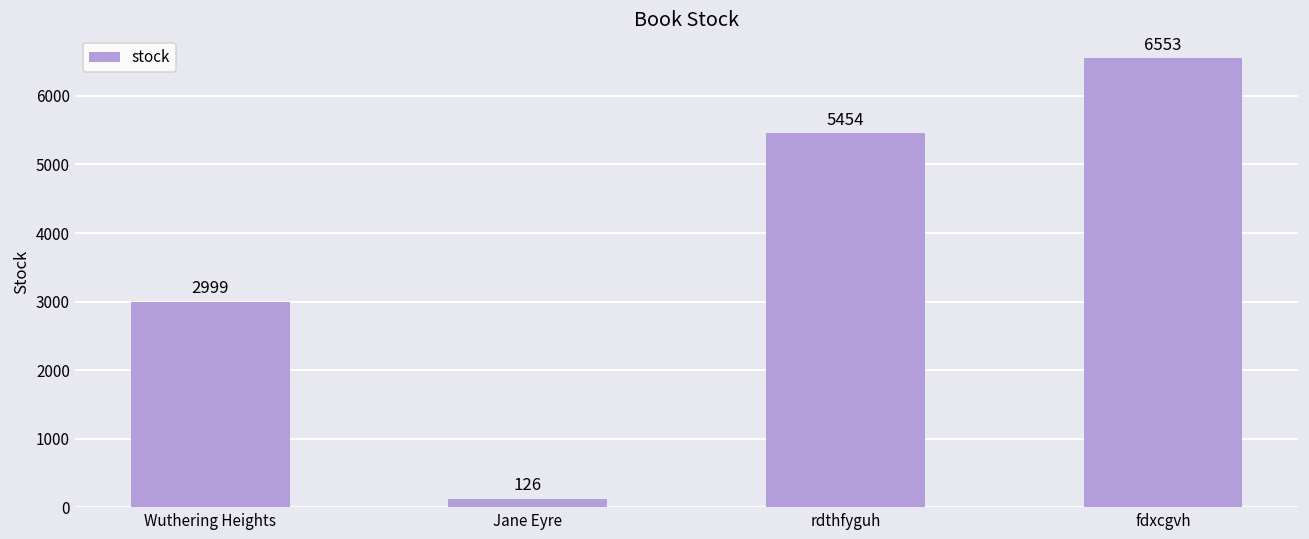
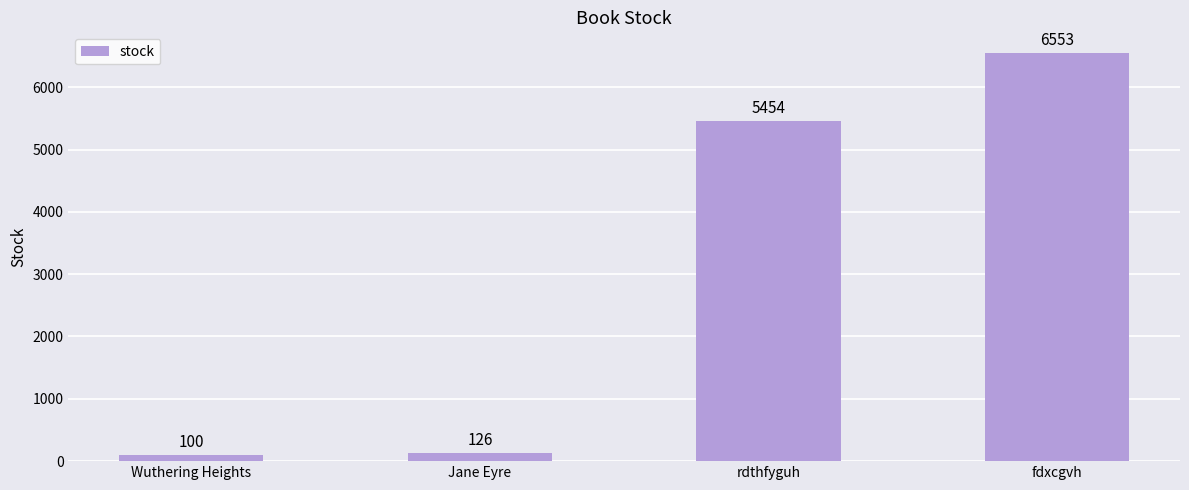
  {
-   "Wuthering Heights": 2999,
+   "Wuthering Heights": 100,
    "Jane Eyre": 126,
    "rdthfyguh": 5454,
    "fdxcgvh": 6553
  }
